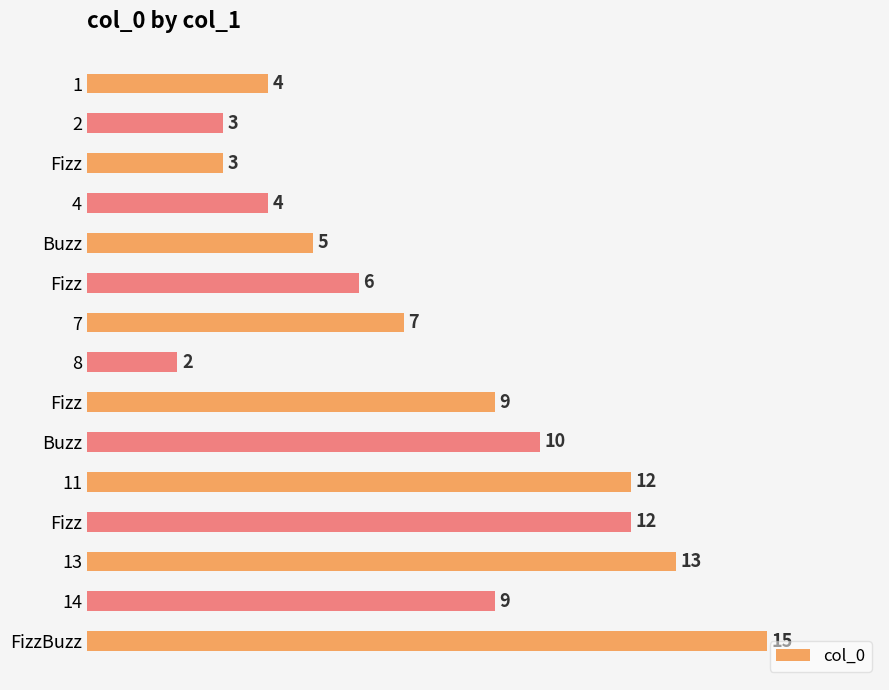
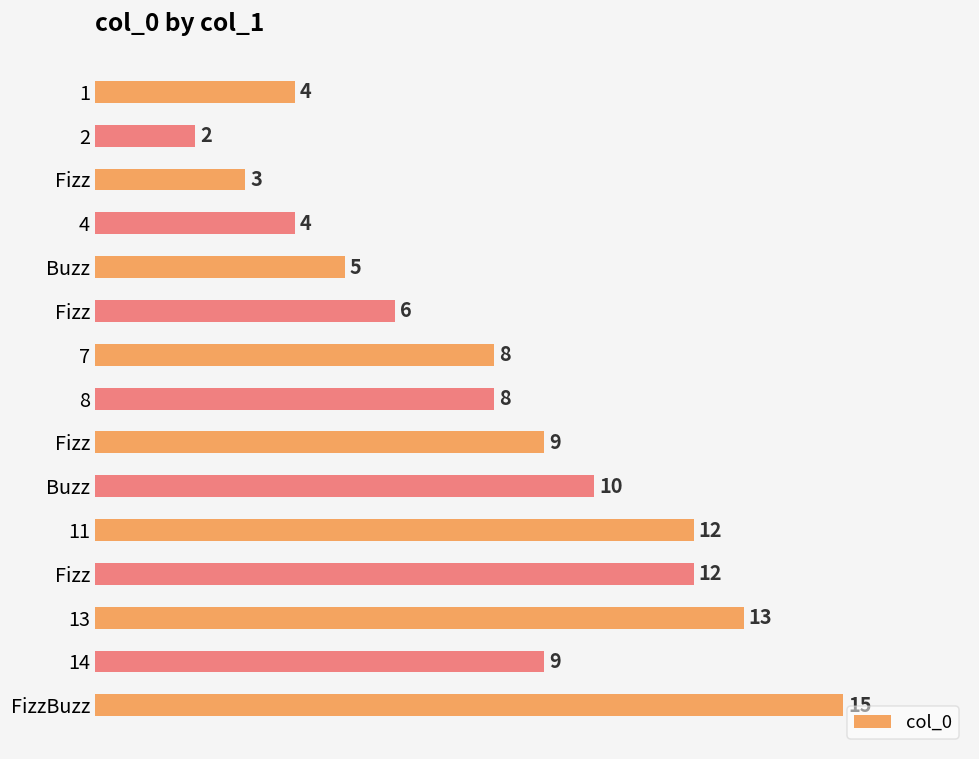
  {
    "1": 4,
-   "2": 3,
+   "2": 2,
    "4": 4,
-   "7": 7,
-   "8": 2,
+   "7": 8,
+   "8": 8,
    "11": 12,
    "13": 13,
    "14": 9
  }
